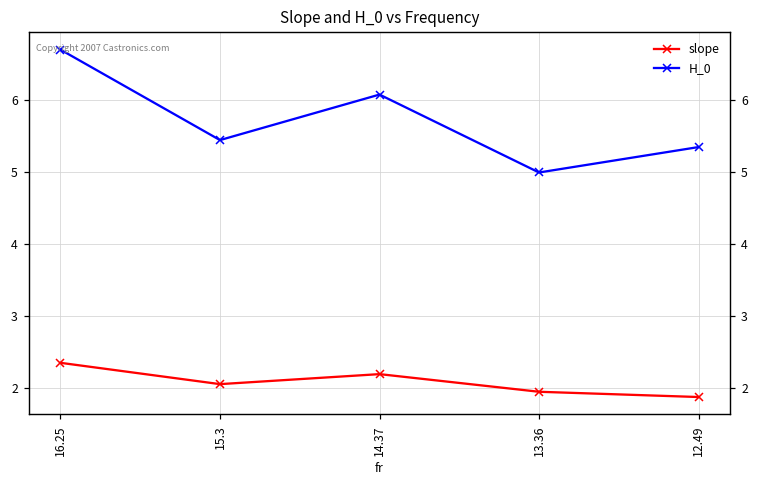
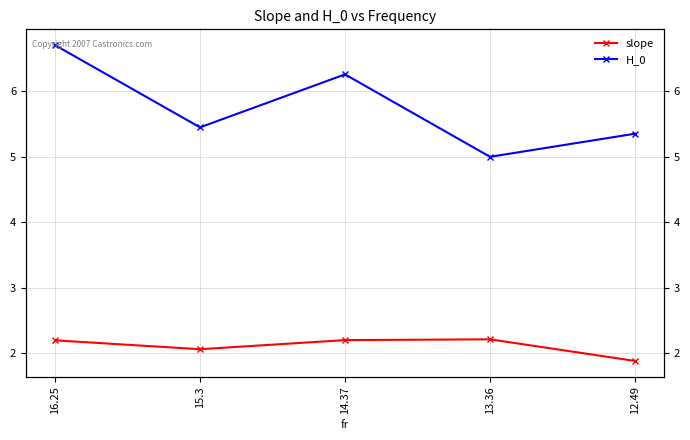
  {
    "slope": {
-     "16.25": 2.4,
+     "16.25": 2.2,
      "15.3": 2.1,
      "14.37": 2.2,
-     "13.36": 2.0,
+     "13.36": 2.2,
      "12.49": 1.9
    },
    "H_0": {
      "15.3": 5.4,
-     "14.37": 6.1,
+     "14.37": 6.3,
      "13.36": 5.0,
      "12.49": 5.4
    }
  }
